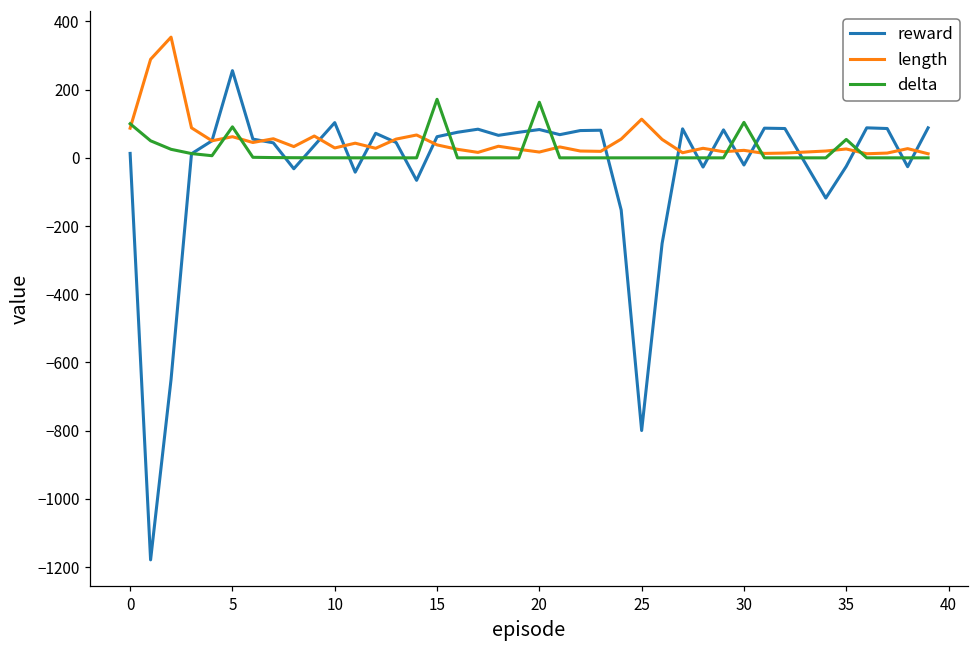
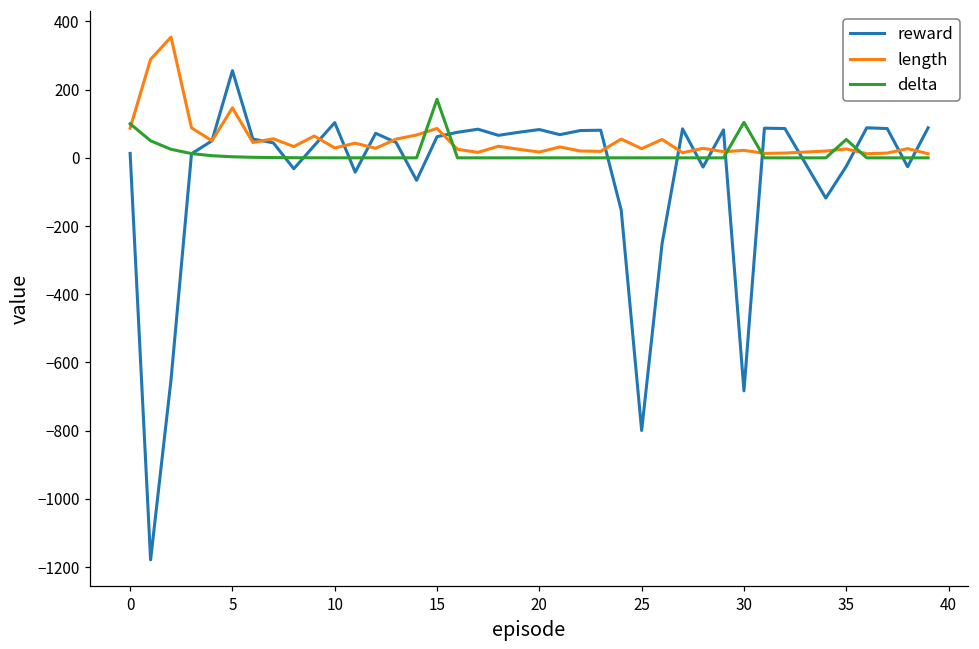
  {
    "reward": {
      "0": 10,
      "5": 260,
      "10": 100,
      "15": 60,
      "20": 80,
      "25": -800,
-     "30": -20,
+     "30": -680,
      "35": -30
    },
    "length": {
      "0": 90,
-     "5": 60,
+     "5": 150,
      "10": 30,
-     "15": 40,
+     "15": 90,
      "20": 20,
-     "25": 110,
+     "25": 30,
      "30": 20,
      "35": 30
    },
    "delta": {
      "0": 100,
-     "5": 90,
+     "5": 0,
      "10": 0,
      "15": 170,
-     "20": 160,
+     "20": 0,
      "25": 0,
      "30": 100,
      "35": 50
    }
  }
